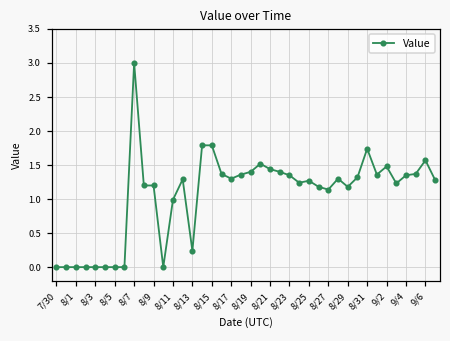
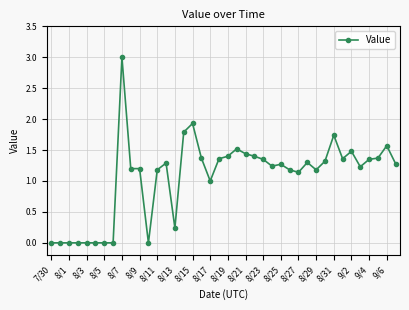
  {
    "7/30": 0.0,
    "8/1": 0.0,
    "8/3": 0.0,
    "8/5": 0.0,
    "8/7": 3.0,
    "8/9": 1.2,
-   "8/11": 1.0,
+   "8/11": 1.2,
    "8/13": 0.2,
-   "8/15": 1.8,
-   "8/17": 1.3,
+   "8/15": 1.9,
+   "8/17": 1.0,
    "8/19": 1.4,
    "8/21": 1.4,
    "8/23": 1.4,
    "8/25": 1.3,
    "8/27": 1.1,
    "8/29": 1.2,
    "8/31": 1.7,
    "9/2": 1.5,
    "9/4": 1.4,
    "9/6": 1.6
  }
